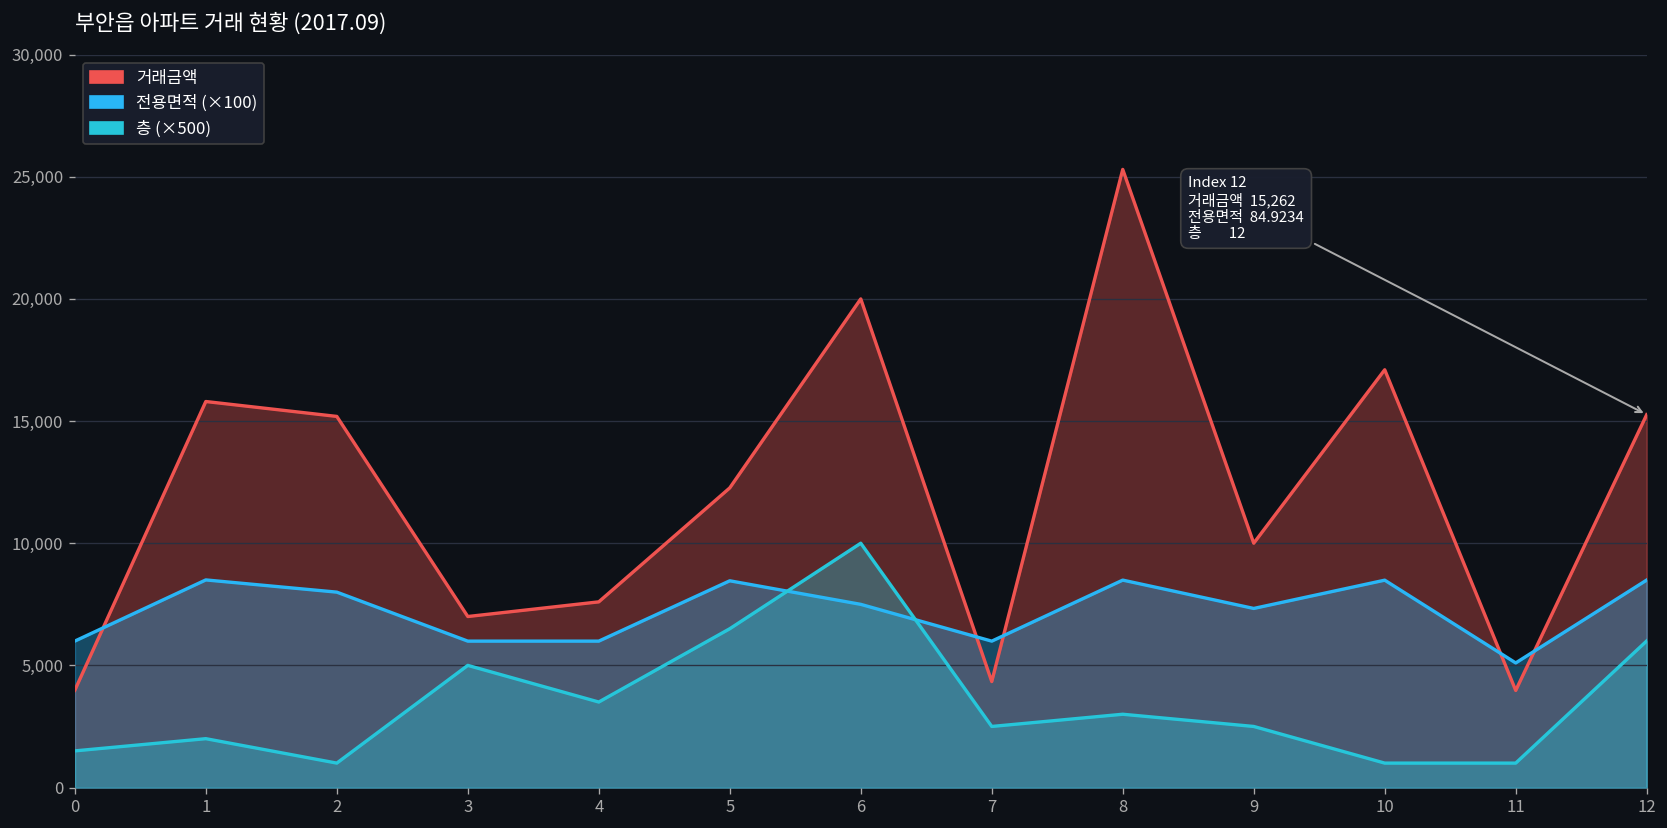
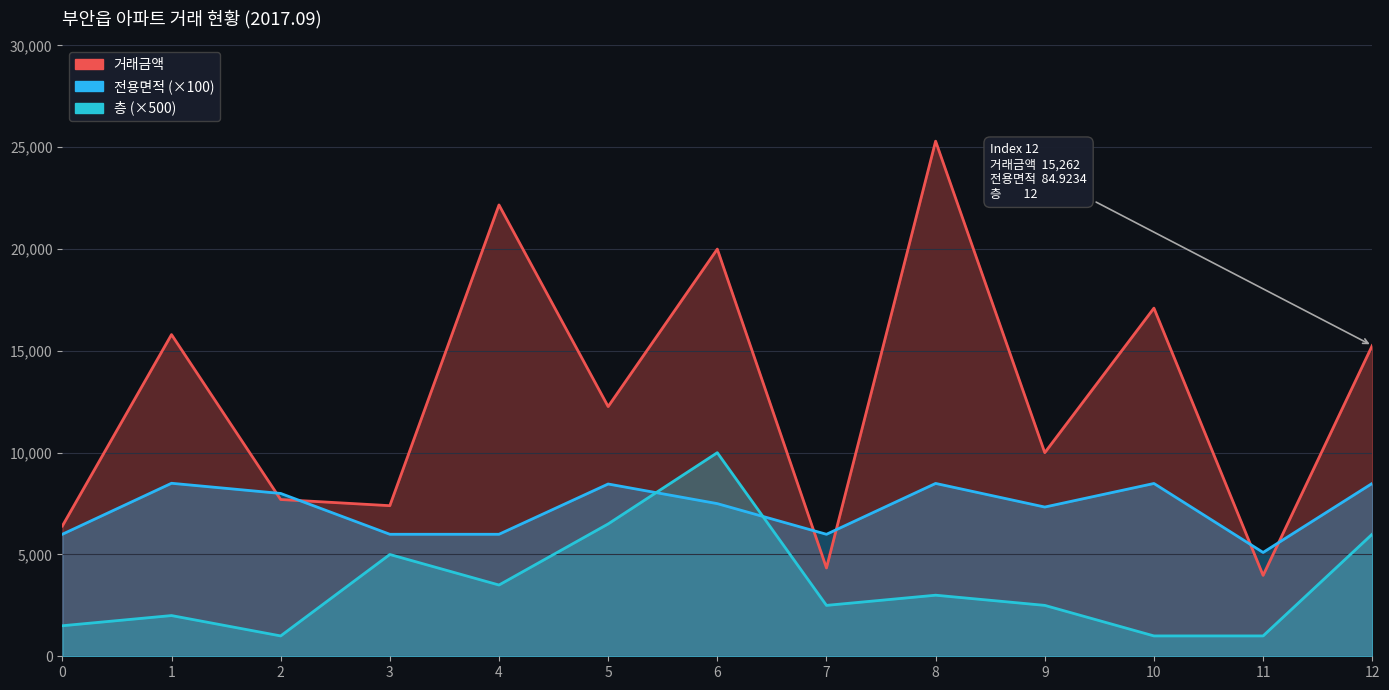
  {
    "거래금액": {
-     "0": "4,000",
+     "0": "6,400",
      "1": "15,800",
-     "2": "15,200",
-     "3": "7,000",
-     "4": "7,600",
+     "2": "7,700",
+     "3": "7,400",
+     "4": "22,200",
      "5": "12,300",
      "6": "20,000",
      "7": "4,300",
      "8": "25,300",
      "9": "10,000",
      "11": "4,000",
      "12": "15,300"
    }
  }
